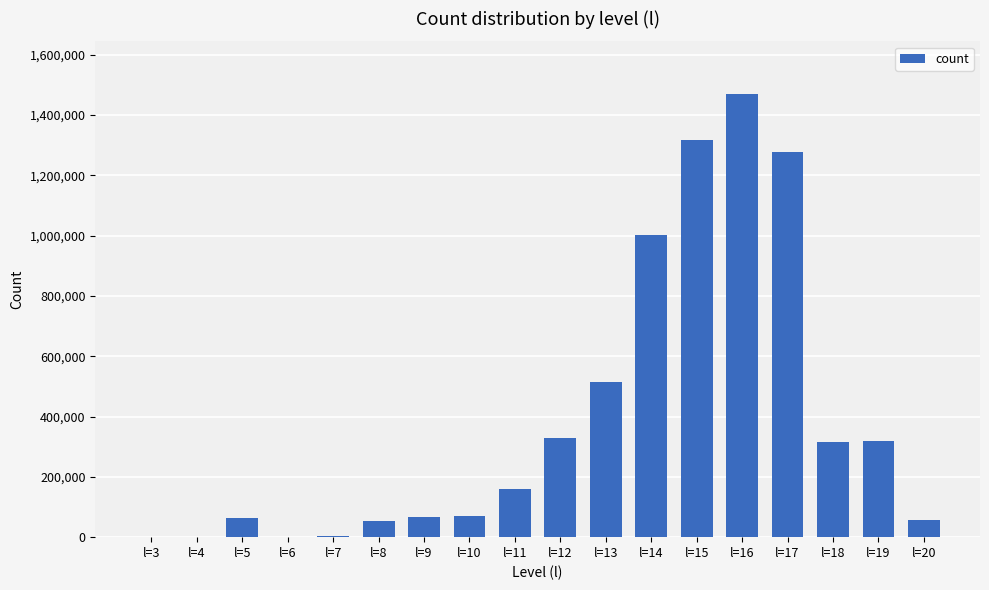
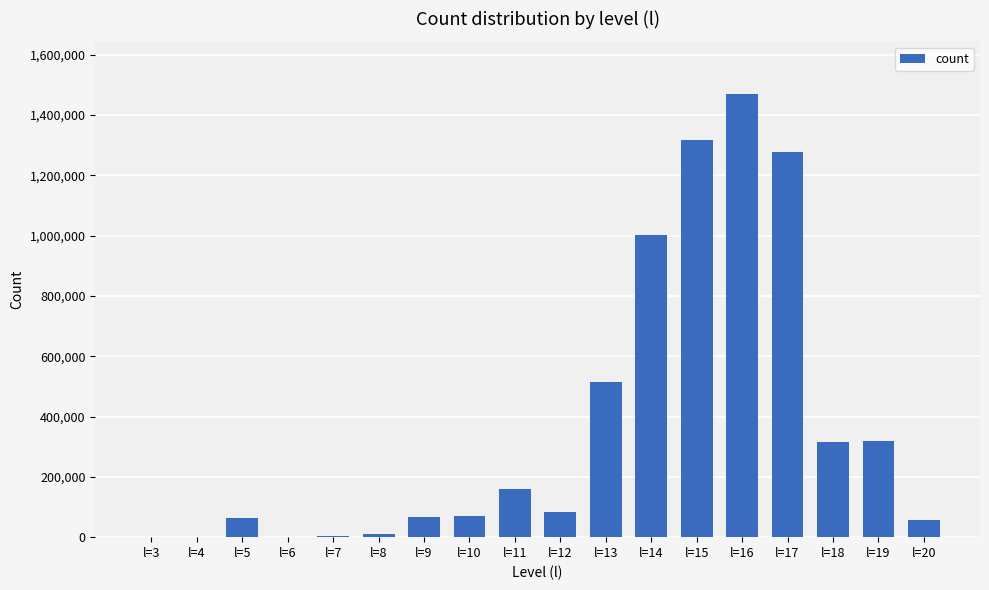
  {
    "l=5": "60,000",
-   "l=8": "50,000",
+   "l=8": "10,000",
    "l=9": "70,000",
    "l=10": "70,000",
    "l=11": "160,000",
-   "l=12": "330,000",
+   "l=12": "80,000",
    "l=13": "510,000",
    "l=14": "1,000,000",
    "l=15": "1,320,000",
    "l=16": "1,470,000",
    "l=17": "1,280,000",
    "l=18": "320,000",
    "l=19": "320,000",
    "l=20": "60,000"
  }
